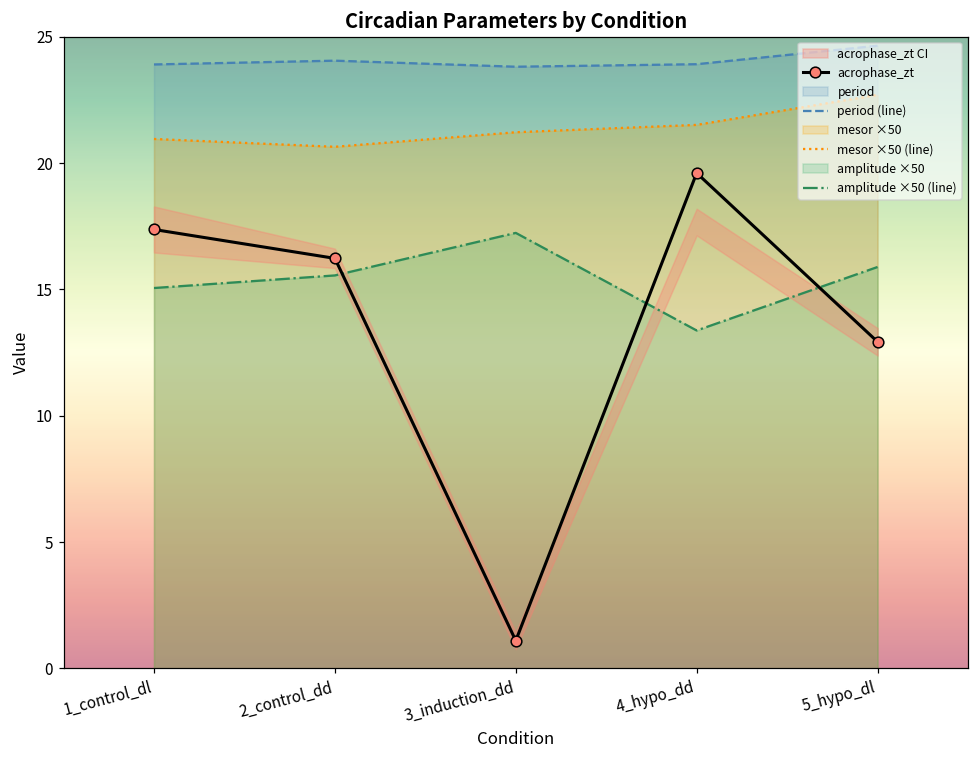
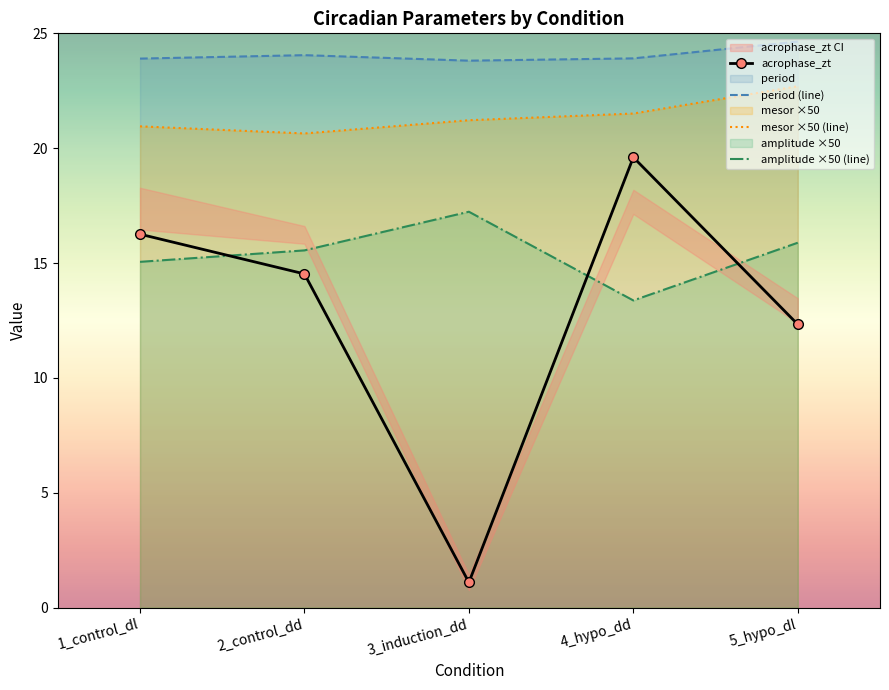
  {
    "acrophase_zt": {
-     "1_control_dl": 17.4,
-     "2_control_dd": 16.2,
+     "1_control_dl": 16.3,
+     "2_control_dd": 14.5,
      "3_induction_dd": 1.1,
      "4_hypo_dd": 19.6,
-     "5_hypo_dl": 12.9
+     "5_hypo_dl": 12.3
    },
    "mesor ×50": {
      "1_control_dl": 21.0,
      "2_control_dd": 20.6,
      "3_induction_dd": 21.2,
      "4_hypo_dd": 21.5
    }
  }
